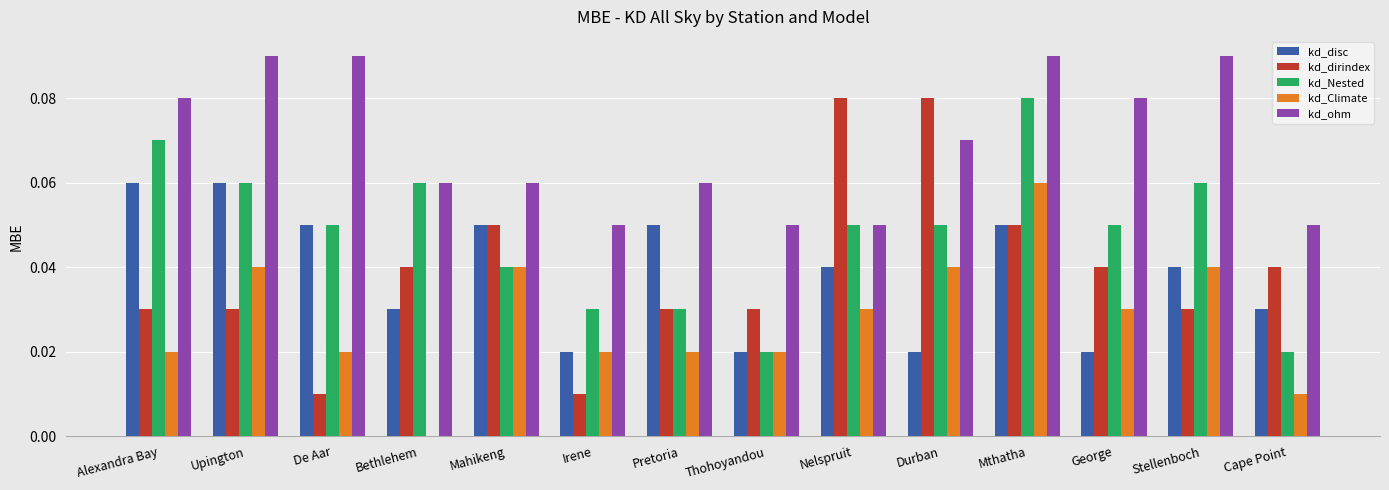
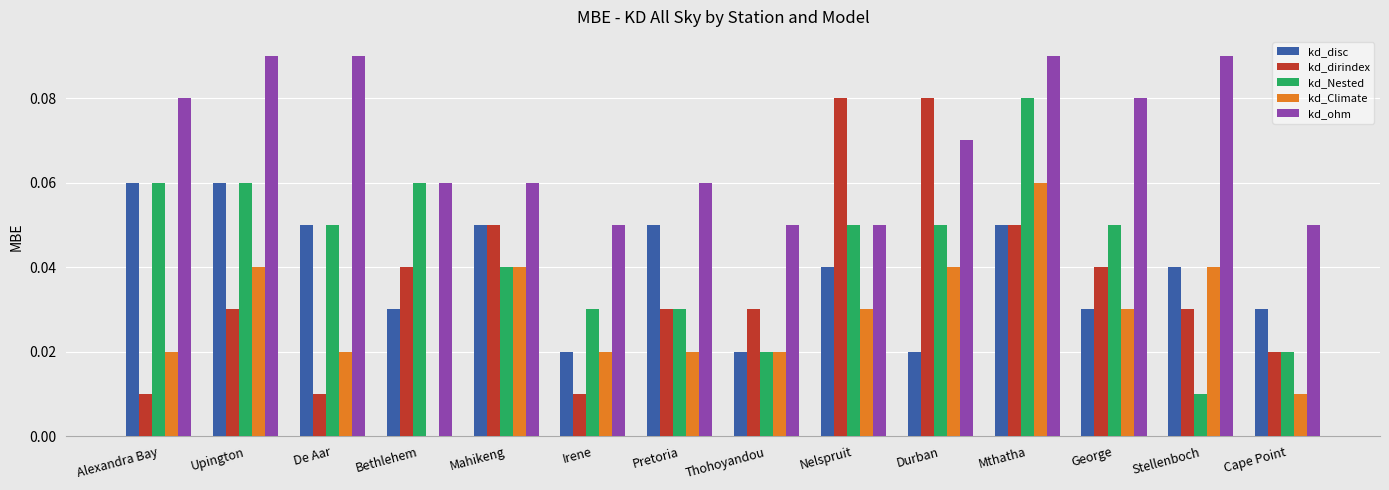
  {
    "kd_disc": {
      "Alexandra Bay": 0.06,
      "Upington": 0.06,
      "De Aar": 0.05,
      "Bethlehem": 0.03,
      "Mahikeng": 0.05,
      "Irene": 0.02,
      "Pretoria": 0.05,
      "Thohoyandou": 0.02,
      "Nelspruit": 0.04,
      "Durban": 0.02,
      "Mthatha": 0.05,
-     "George": 0.02,
+     "George": 0.03,
      "Stellenboch": 0.04,
      "Cape Point": 0.03
    },
    "kd_dirindex": {
-     "Alexandra Bay": 0.03,
+     "Alexandra Bay": 0.01,
      "Upington": 0.03,
      "De Aar": 0.01,
      "Bethlehem": 0.04,
      "Mahikeng": 0.05,
      "Irene": 0.01,
      "Pretoria": 0.03,
      "Thohoyandou": 0.03,
      "Nelspruit": 0.08,
      "Durban": 0.08,
      "Mthatha": 0.05,
      "George": 0.04,
      "Stellenboch": 0.03,
-     "Cape Point": 0.04
+     "Cape Point": 0.02
    },
    "kd_Nested": {
-     "Alexandra Bay": 0.07,
+     "Alexandra Bay": 0.06,
      "Upington": 0.06,
      "De Aar": 0.05,
      "Bethlehem": 0.06,
      "Mahikeng": 0.04,
      "Irene": 0.03,
      "Pretoria": 0.03,
      "Thohoyandou": 0.02,
      "Nelspruit": 0.05,
      "Durban": 0.05,
      "Mthatha": 0.08,
      "George": 0.05,
-     "Stellenboch": 0.06,
+     "Stellenboch": 0.01,
      "Cape Point": 0.02
    },
    "kd_Climate": {
      "Alexandra Bay": 0.02,
      "Upington": 0.04,
      "De Aar": 0.02,
      "Bethlehem": 0.00,
      "Mahikeng": 0.04,
      "Irene": 0.02,
      "Pretoria": 0.02,
      "Thohoyandou": 0.02,
      "Nelspruit": 0.03,
      "Durban": 0.04,
      "Mthatha": 0.06,
      "George": 0.03,
      "Stellenboch": 0.04,
      "Cape Point": 0.01
    },
    "kd_ohm": {
      "Alexandra Bay": 0.08,
      "Upington": 0.09,
      "De Aar": 0.09,
      "Bethlehem": 0.06,
      "Mahikeng": 0.06,
      "Irene": 0.05,
      "Pretoria": 0.06,
      "Thohoyandou": 0.05,
      "Nelspruit": 0.05,
      "Durban": 0.07,
      "Mthatha": 0.09,
      "George": 0.08,
      "Stellenboch": 0.09,
      "Cape Point": 0.05
    }
  }
